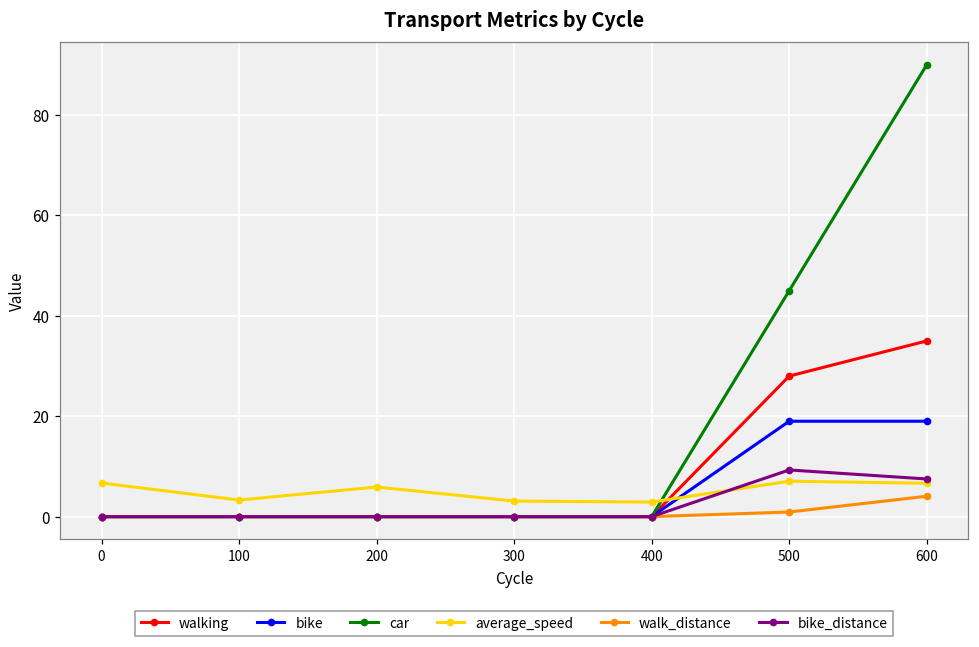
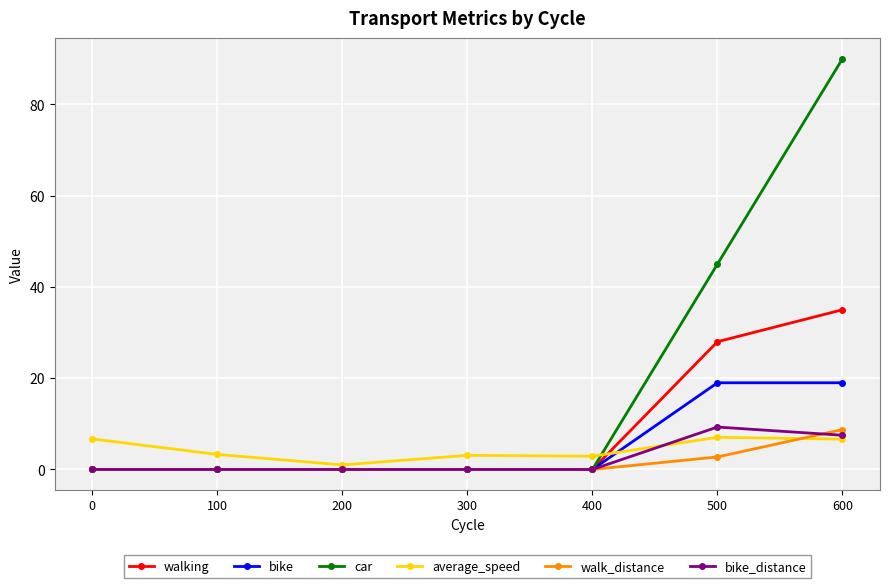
  {
    "walking": {
      "500": 28,
      "600": 35
    },
    "bike": {
      "500": 19,
      "600": 19
    },
    "car": {
      "500": 45,
      "600": 90
    },
    "average_speed": {
      "0": 7,
      "100": 3,
-     "200": 6,
+     "200": 1,
      "300": 3,
      "400": 3,
      "500": 7,
      "600": 7
    },
    "walk_distance": {
-     "500": 1,
-     "600": 4
+     "500": 3,
+     "600": 9
    },
    "bike_distance": {
      "500": 9,
      "600": 7
    }
  }
